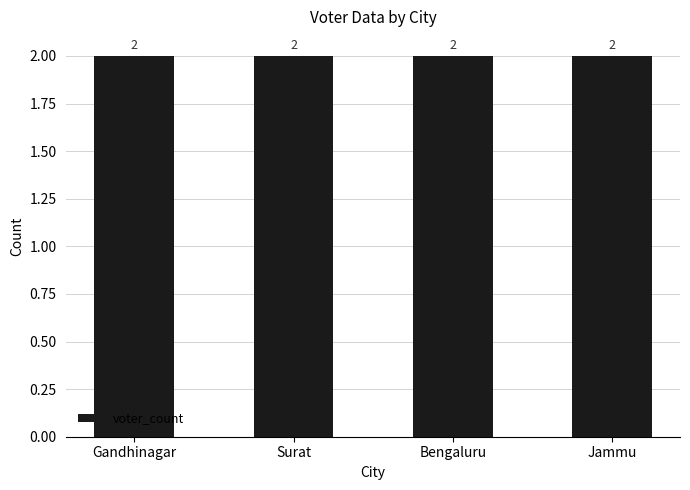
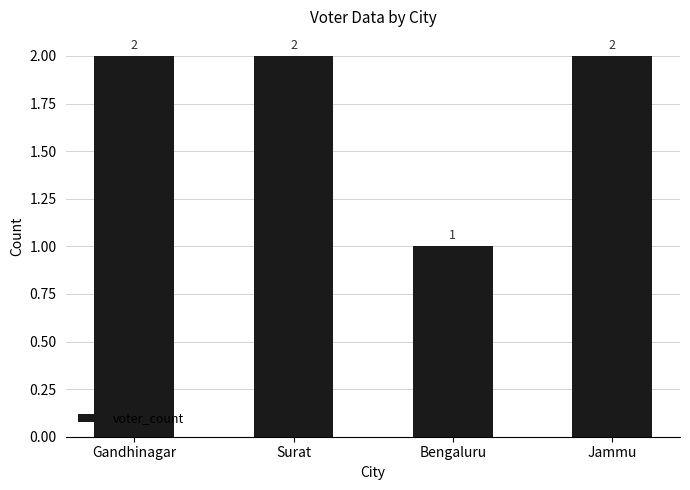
  {
    "Gandhinagar": 2,
    "Surat": 2,
-   "Bengaluru": 2,
+   "Bengaluru": 1,
    "Jammu": 2
  }
